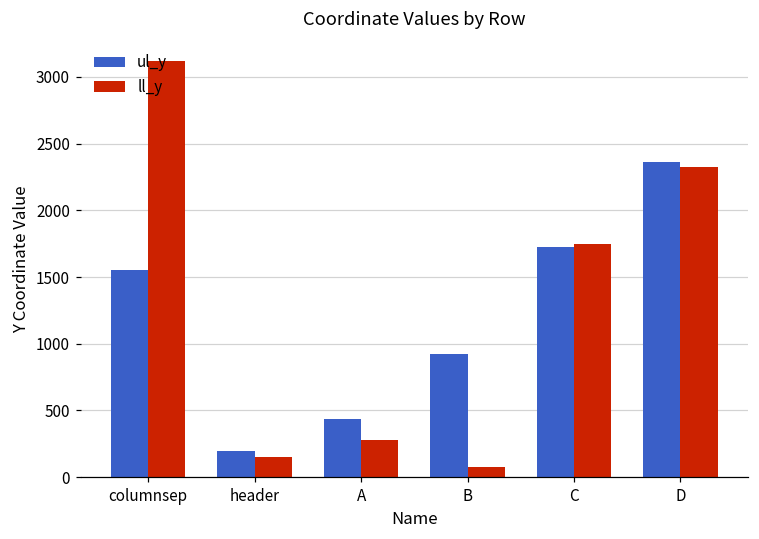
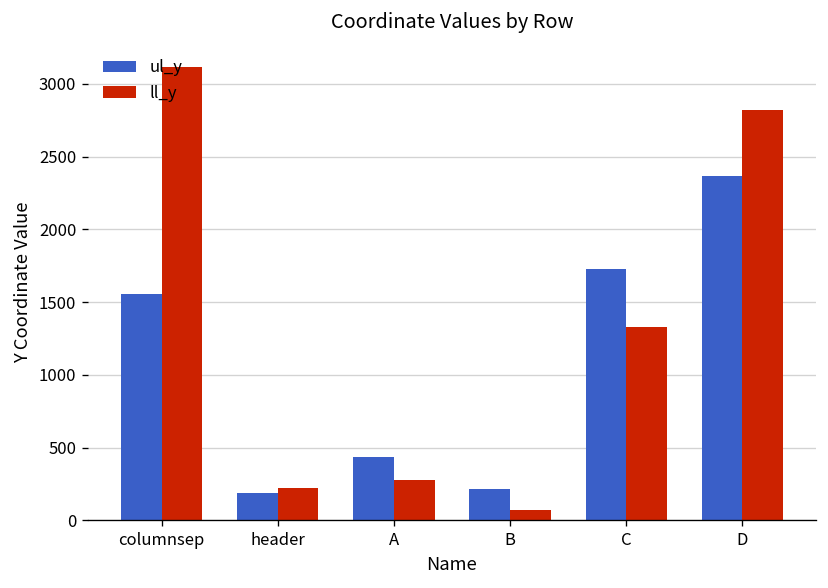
  {
    "ul_y": {
      "columnsep": 1560,
      "header": 190,
      "A": 430,
-     "B": 920,
+     "B": 220,
      "C": 1730,
      "D": 2370
    },
    "ll_y": {
      "columnsep": 3120,
-     "header": 150,
+     "header": 230,
      "A": 280,
      "B": 70,
-     "C": 1750,
-     "D": 2320
+     "C": 1330,
+     "D": 2820
    }
  }
